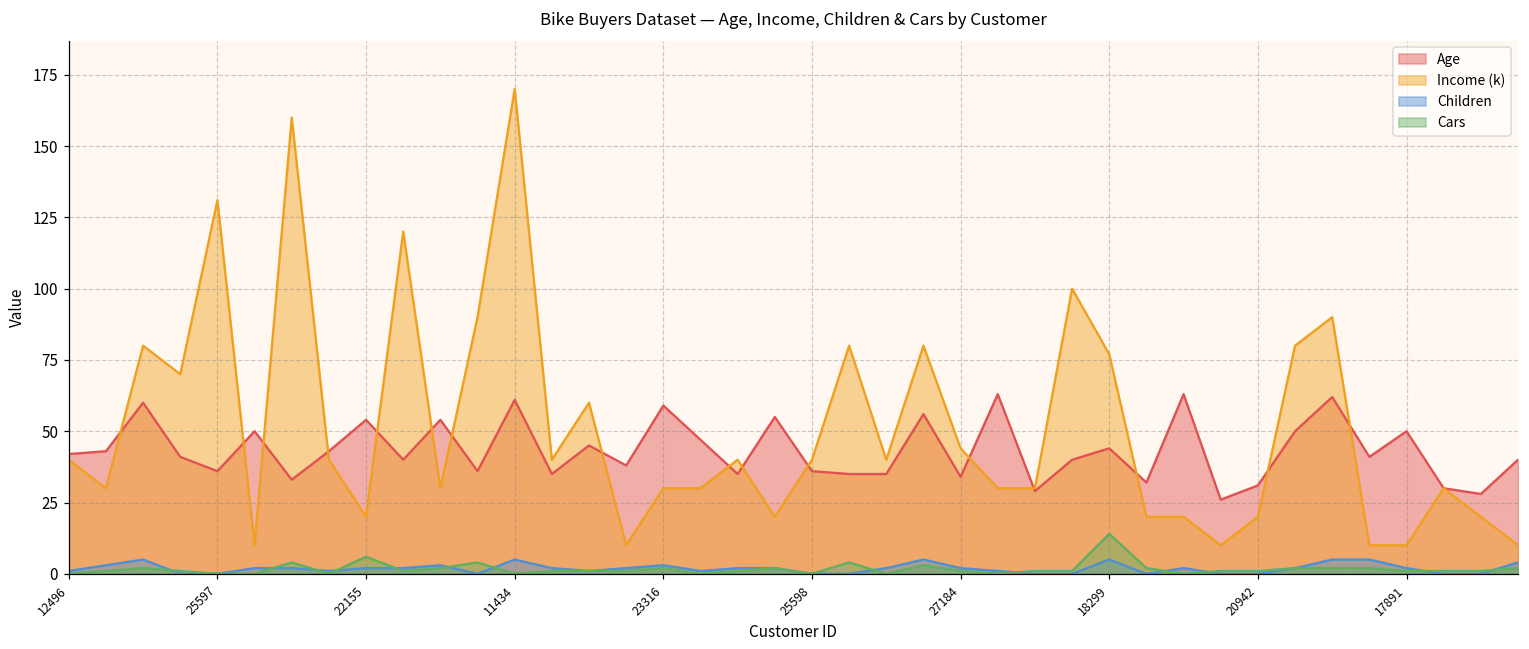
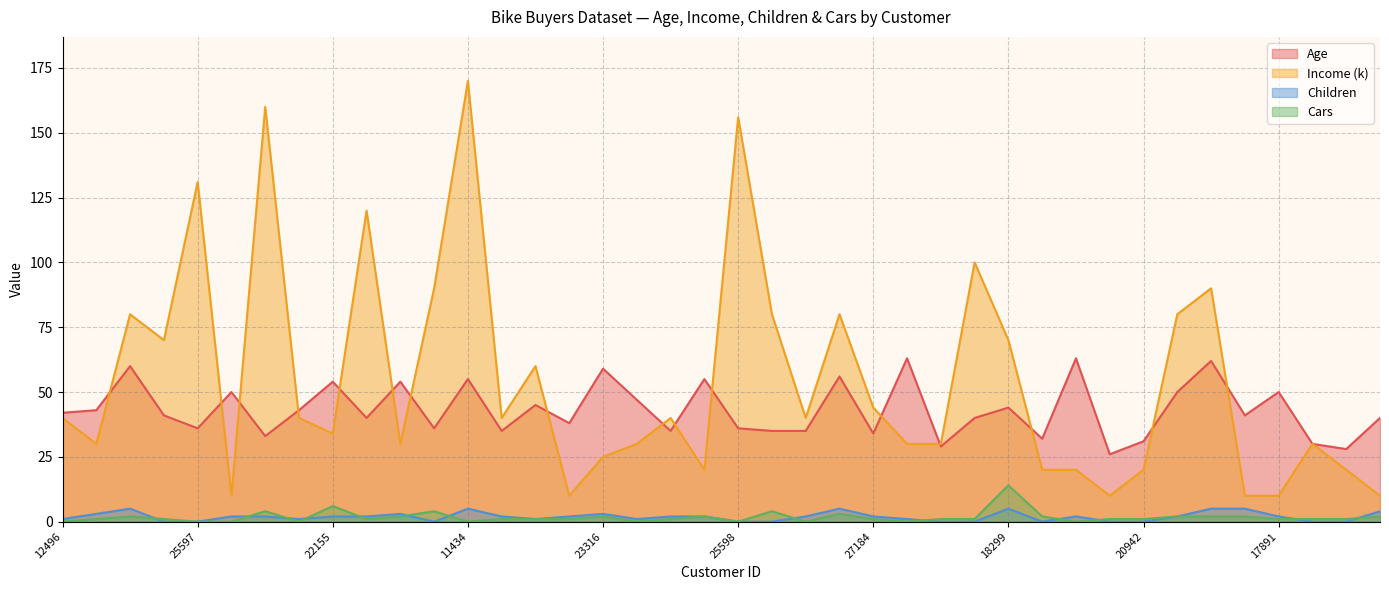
  {
    "Age": {
      "12496": 42,
      "25597": 36,
      "22155": 54,
-     "11434": 61,
+     "11434": 55,
      "23316": 59,
      "25598": 36,
      "27184": 34,
      "18299": 44,
      "20942": 31,
      "17891": 50
    },
    "Income (k)": {
      "12496": 40,
      "25597": 131,
-     "22155": 20,
+     "22155": 34,
      "11434": 170,
-     "23316": 30,
-     "25598": 40,
+     "23316": 25,
+     "25598": 156,
      "27184": 44,
-     "18299": 77,
+     "18299": 70,
      "20942": 20,
      "17891": 10
    },
    "Children": {
      "22155": 2,
      "11434": 5,
      "23316": 3,
      "27184": 2,
      "18299": 5,
      "17891": 2
    },
    "Cars": {
      "22155": 6,
      "11434": 0,
      "23316": 2,
      "27184": 1,
      "18299": 14,
      "17891": 1
    }
  }
